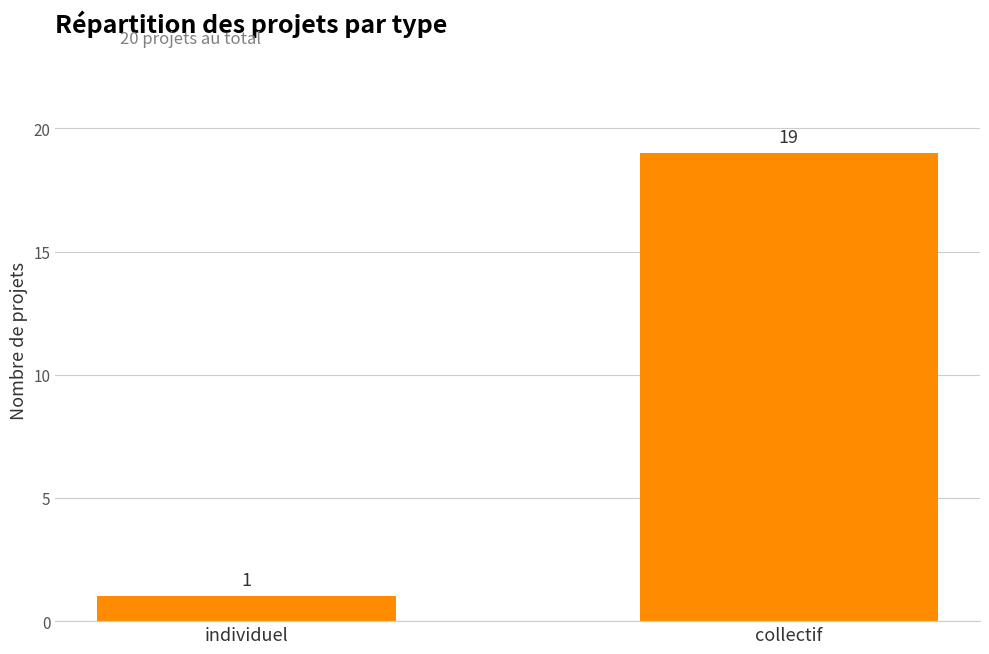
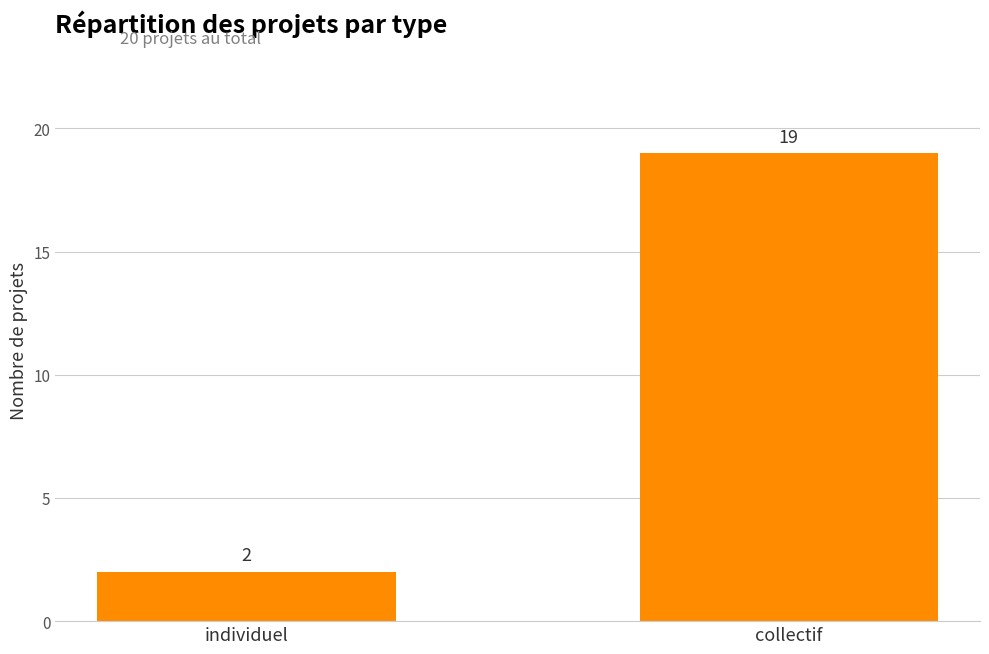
  {
-   "individuel": 1,
+   "individuel": 2,
    "collectif": 19
  }
